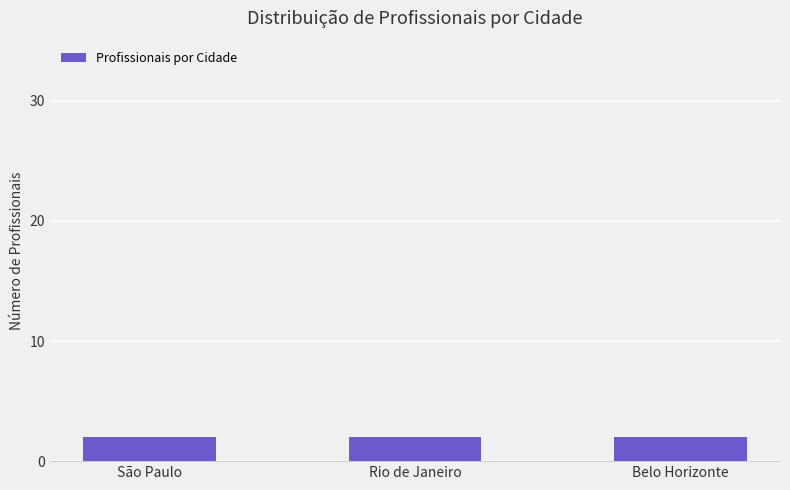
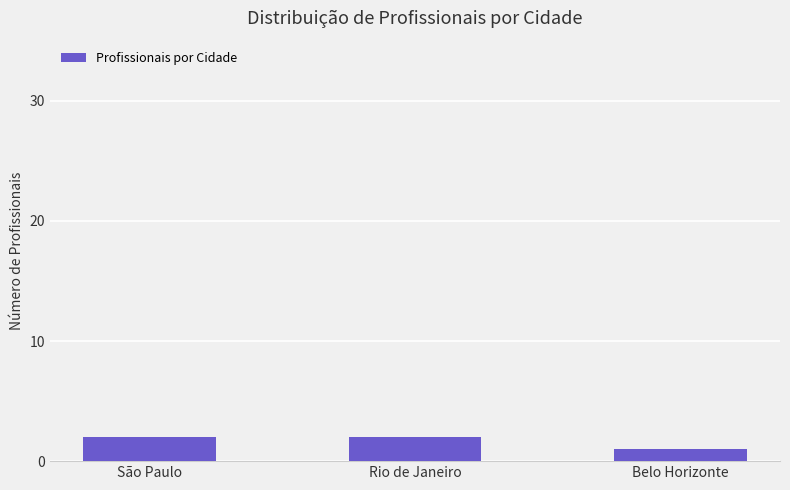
  {
    "São Paulo": 2,
    "Rio de Janeiro": 2,
-   "Belo Horizonte": 2
+   "Belo Horizonte": 1
  }
